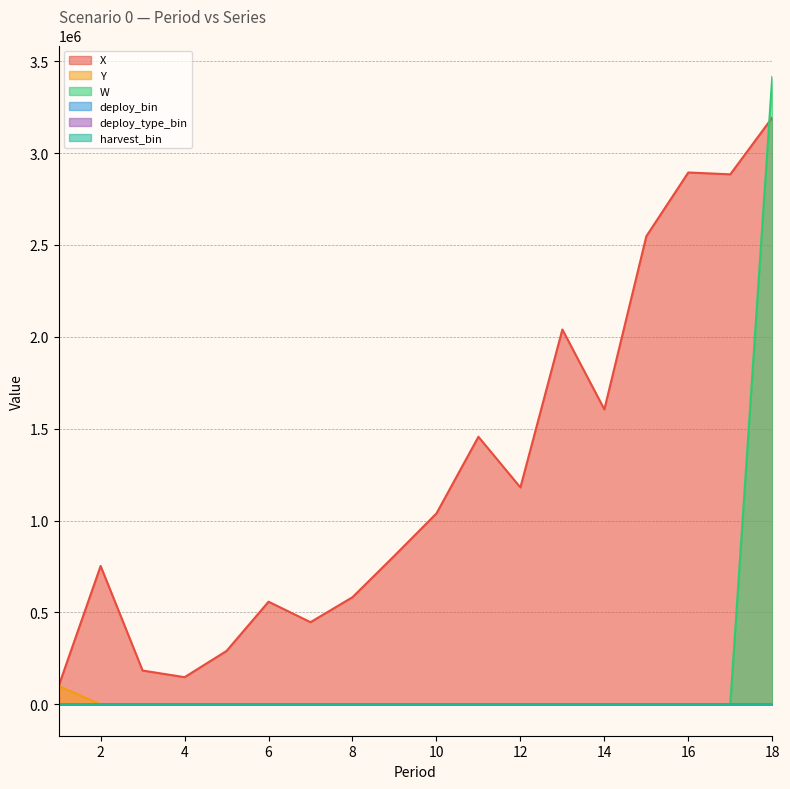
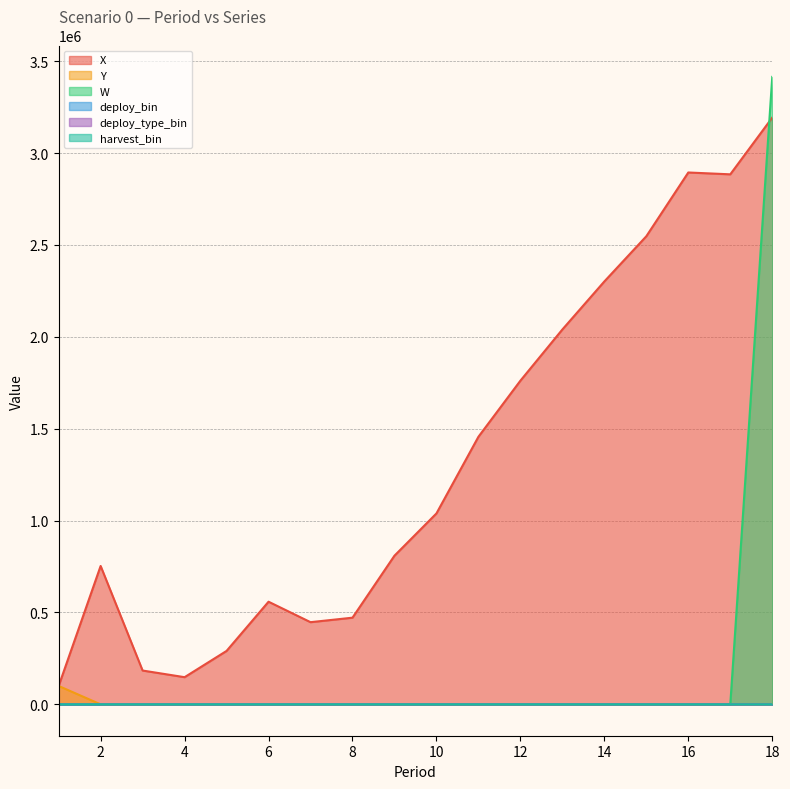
  {
    "X": {
      "2": 750000,
      "4": 150000,
      "6": 560000,
-     "8": 580000,
+     "8": 470000,
      "10": 1040000,
-     "12": 1180000,
-     "14": 1610000,
+     "12": 1760000,
+     "14": 2300000,
      "16": 2890000,
      "18": 3190000
    }
  }
